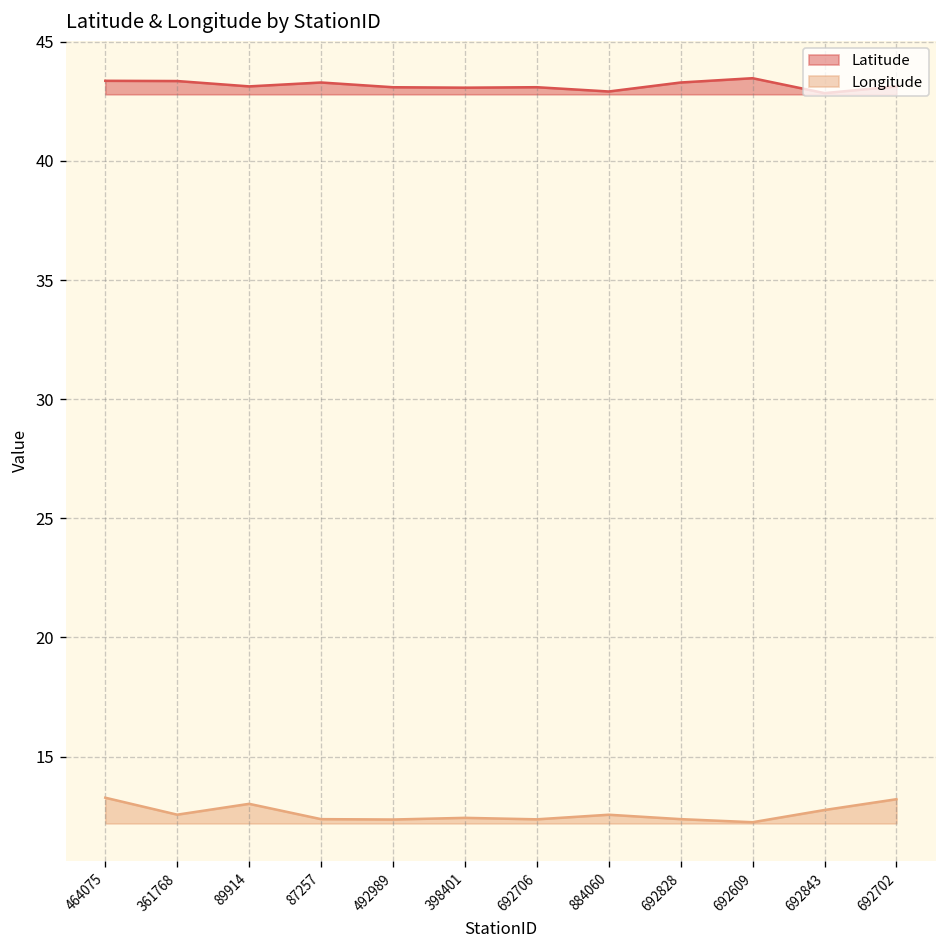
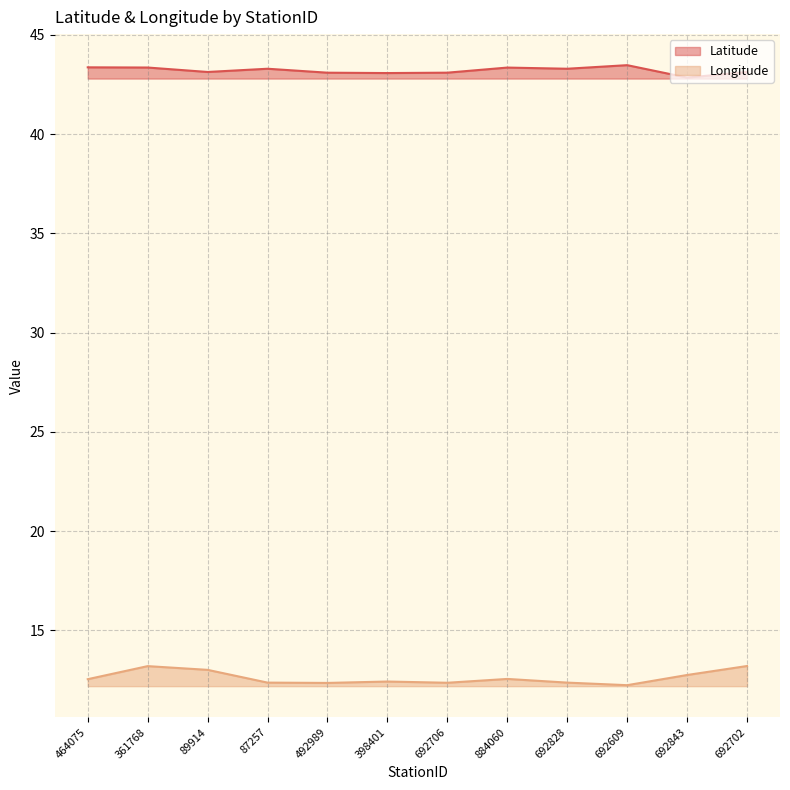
  {
    "Latitude": {
      "464075": 43.4,
      "361768": 43.4,
      "89914": 43.1,
      "87257": 43.3,
      "492989": 43.1,
      "398401": 43.1,
      "692706": 43.1,
-     "884060": 42.9,
+     "884060": 43.4,
      "692828": 43.3,
      "692609": 43.5
    },
    "Longitude": {
-     "464075": 13.3,
-     "361768": 12.6,
+     "464075": 12.5,
+     "361768": 13.2,
      "89914": 13.0,
      "87257": 12.4,
      "492989": 12.4,
      "398401": 12.4,
      "692706": 12.4,
      "884060": 12.6,
      "692828": 12.4,
      "692609": 12.2,
      "692843": 12.8,
      "692702": 13.2
    }
  }
